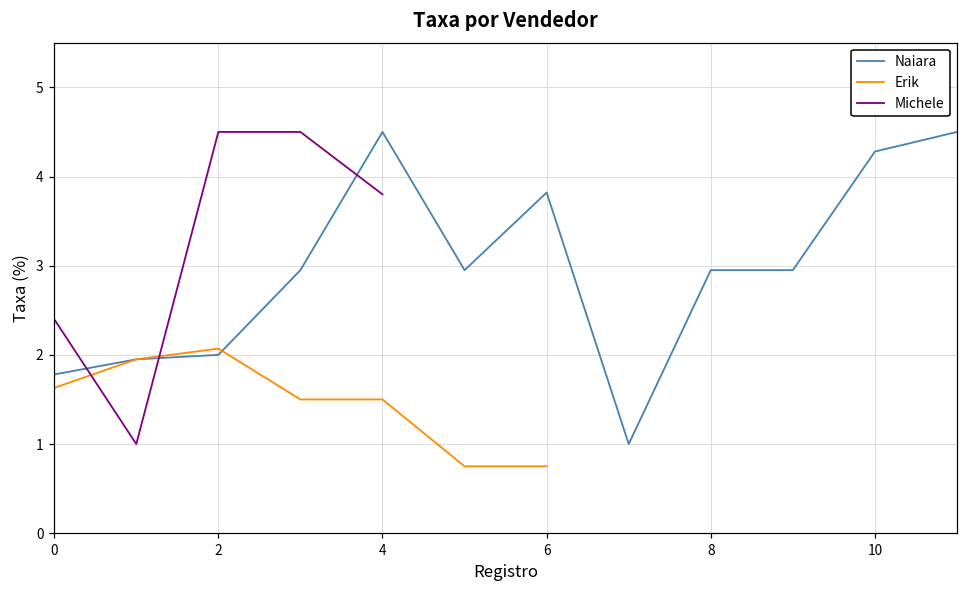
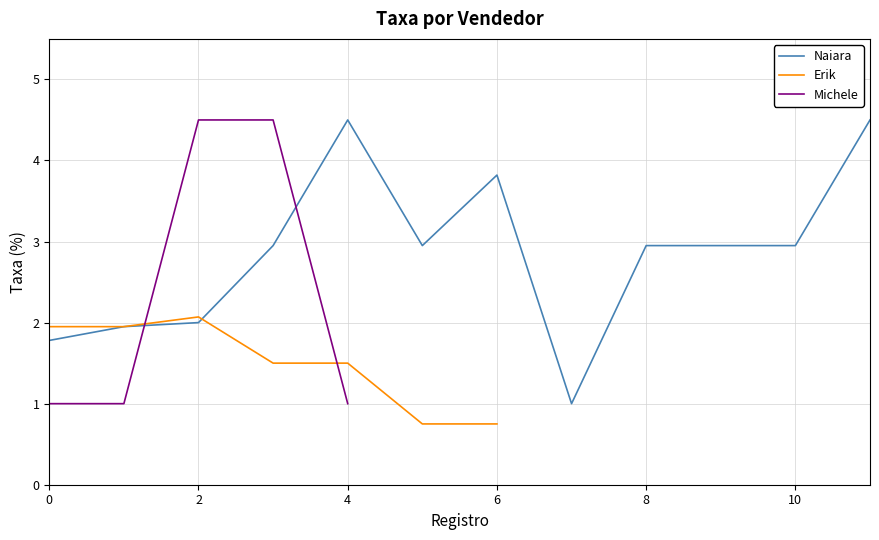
  {
    "Naiara": {
      "0": 1.8,
      "2": 2.0,
      "4": 4.5,
      "6": 3.8,
      "8": 3.0,
-     "10": 4.3
+     "10": 3.0
    },
    "Erik": {
-     "0": 1.6,
+     "0": 2.0,
      "2": 2.1,
      "4": 1.5,
      "6": 0.8
    },
    "Michele": {
-     "0": 2.4,
+     "0": 1.0,
      "2": 4.5,
-     "4": 3.8
+     "4": 1.0
    }
  }
